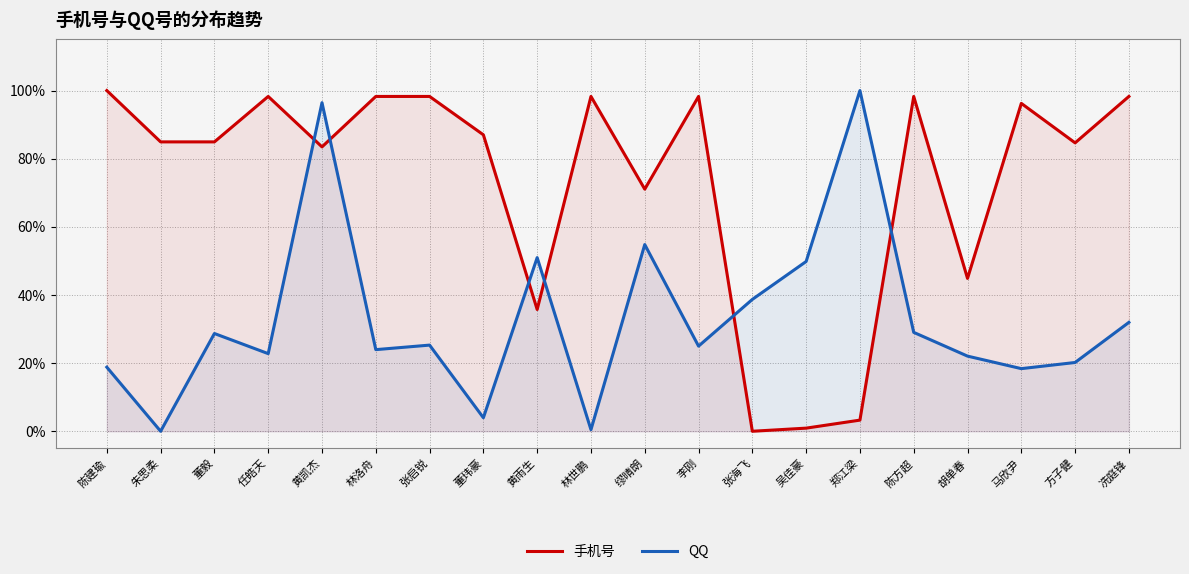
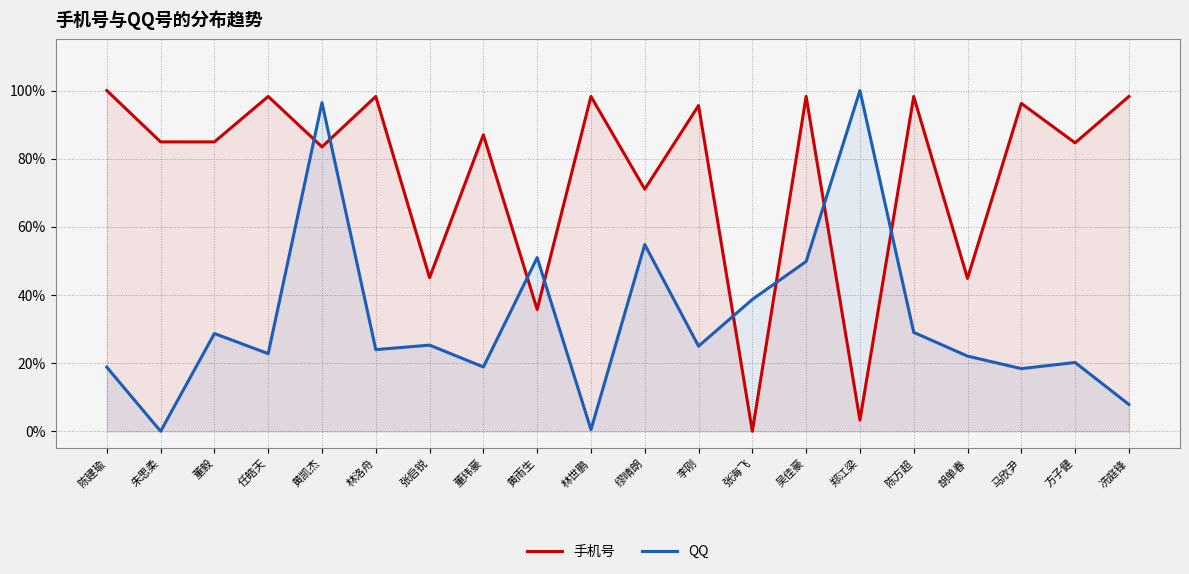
  {
    "手机号": {
      "陈建瑜": "100%",
      "朱思柔": "85%",
      "董毅": "85%",
      "任皓天": "98%",
      "黄凯杰": "83%",
      "林洛舟": "98%",
-     "张启锐": "98%",
+     "张启锐": "45%",
      "董玮豪": "87%",
      "黄雨生": "36%",
      "林世鹏": "98%",
      "缪晴朗": "71%",
-     "李刚": "98%",
+     "李刚": "96%",
      "张海飞": "0%",
-     "吴佳豪": "1%",
+     "吴佳豪": "98%",
      "郑江梁": "3%",
      "陈方超": "98%",
      "胡单春": "45%",
      "马欣尹": "96%",
      "方子健": "85%",
      "冼庭锋": "98%"
    },
    "QQ": {
      "陈建瑜": "19%",
      "朱思柔": "0%",
      "董毅": "29%",
      "任皓天": "23%",
      "黄凯杰": "96%",
      "林洛舟": "24%",
      "张启锐": "25%",
-     "董玮豪": "4%",
+     "董玮豪": "19%",
      "黄雨生": "51%",
      "林世鹏": "0%",
      "缪晴朗": "55%",
      "李刚": "25%",
      "张海飞": "39%",
      "吴佳豪": "50%",
      "郑江梁": "100%",
      "陈方超": "29%",
      "胡单春": "22%",
      "马欣尹": "18%",
      "方子健": "20%",
-     "冼庭锋": "32%"
+     "冼庭锋": "8%"
    }
  }
